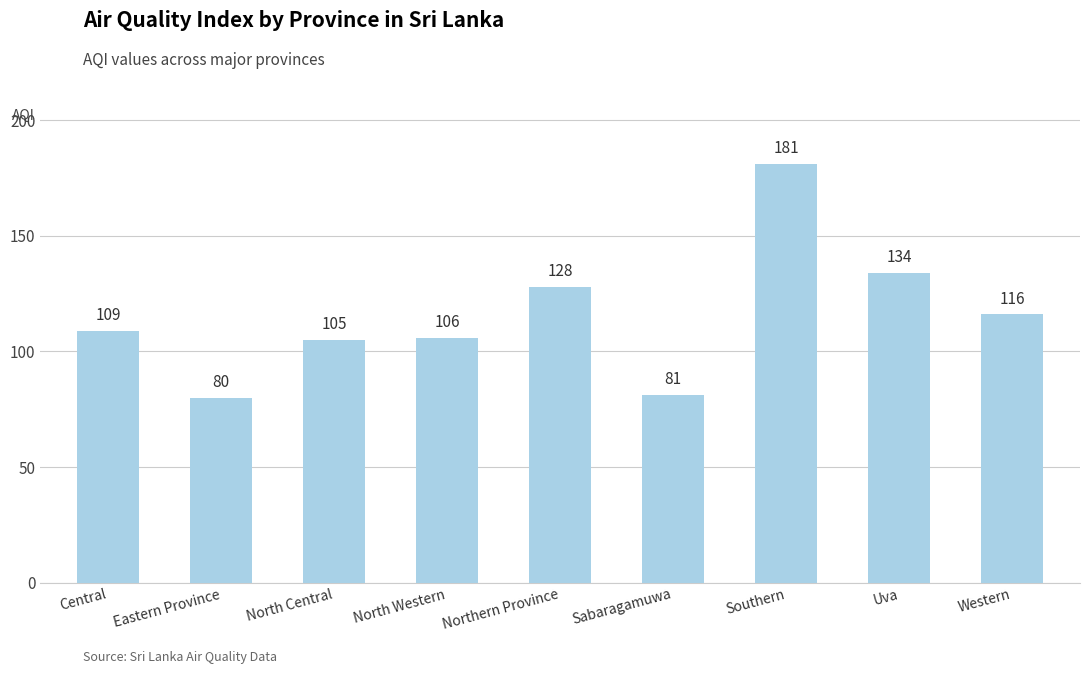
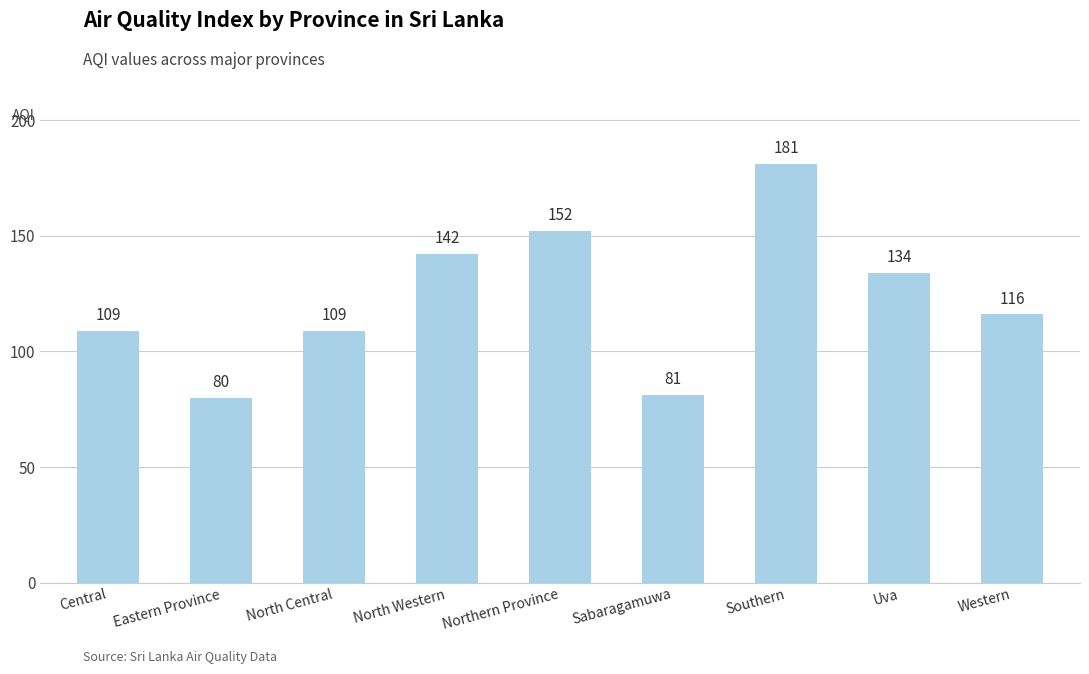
  {
    "Central": 109,
    "Eastern Province": 80,
-   "North Central": 105,
-   "North Western": 106,
-   "Northern Province": 128,
+   "North Central": 109,
+   "North Western": 142,
+   "Northern Province": 152,
    "Sabaragamuwa": 81,
    "Southern": 181,
    "Uva": 134,
    "Western": 116
  }
